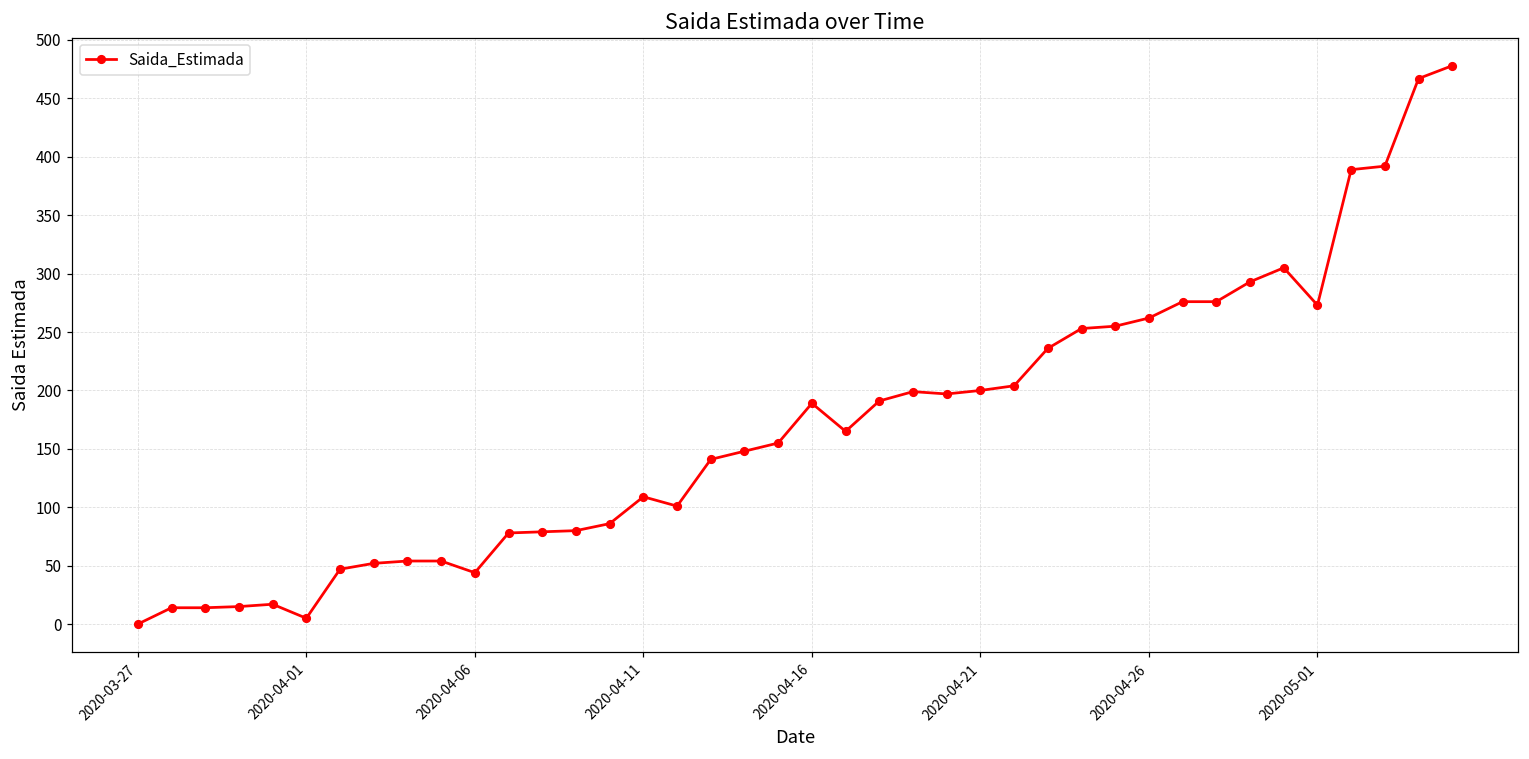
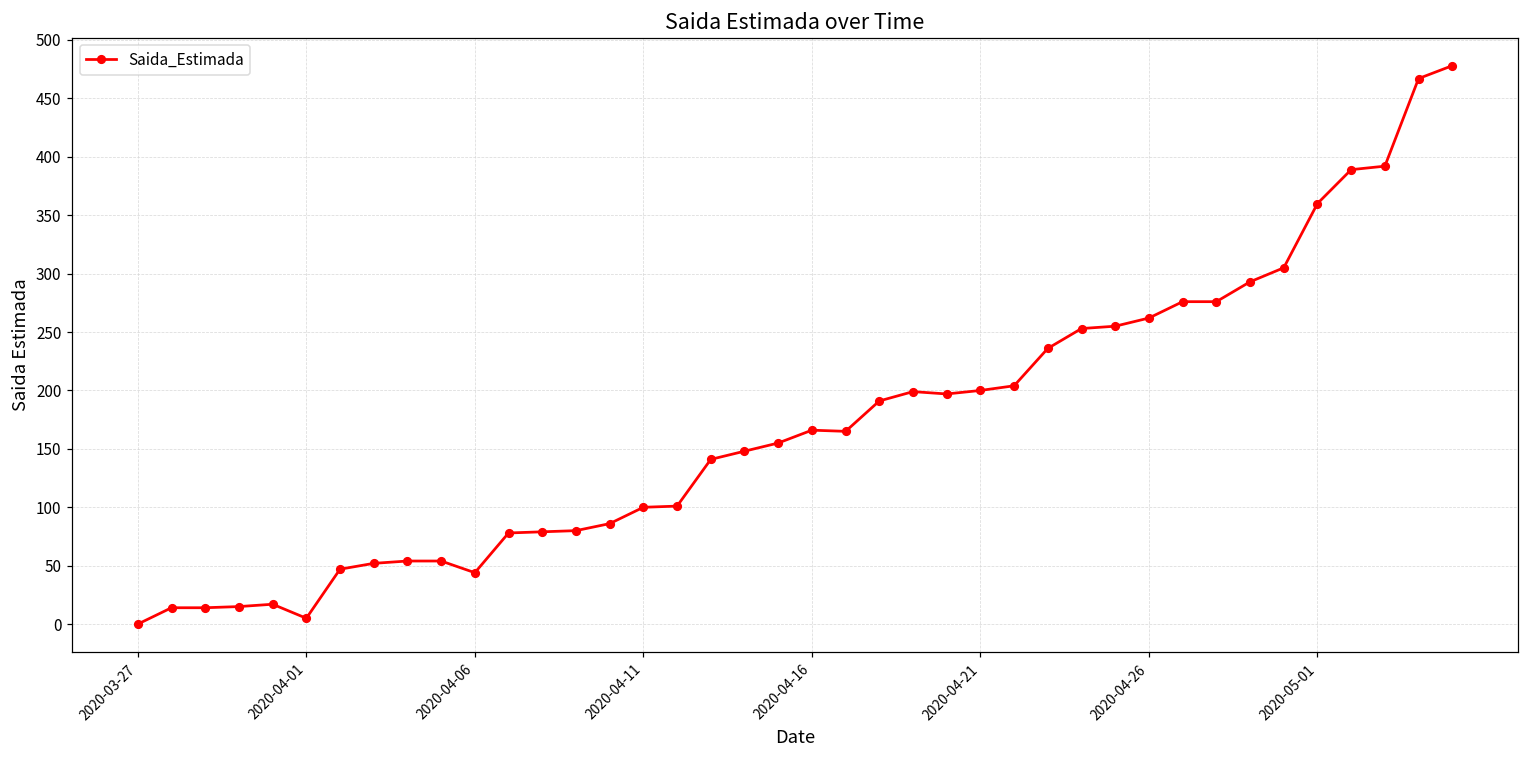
  {
    "2020-03-27": 0,
    "2020-04-01": 5,
    "2020-04-06": 44,
-   "2020-04-11": 109,
-   "2020-04-16": 189,
+   "2020-04-11": 100,
+   "2020-04-16": 166,
    "2020-04-21": 200,
    "2020-04-26": 262,
-   "2020-05-01": 273
+   "2020-05-01": 360
  }
